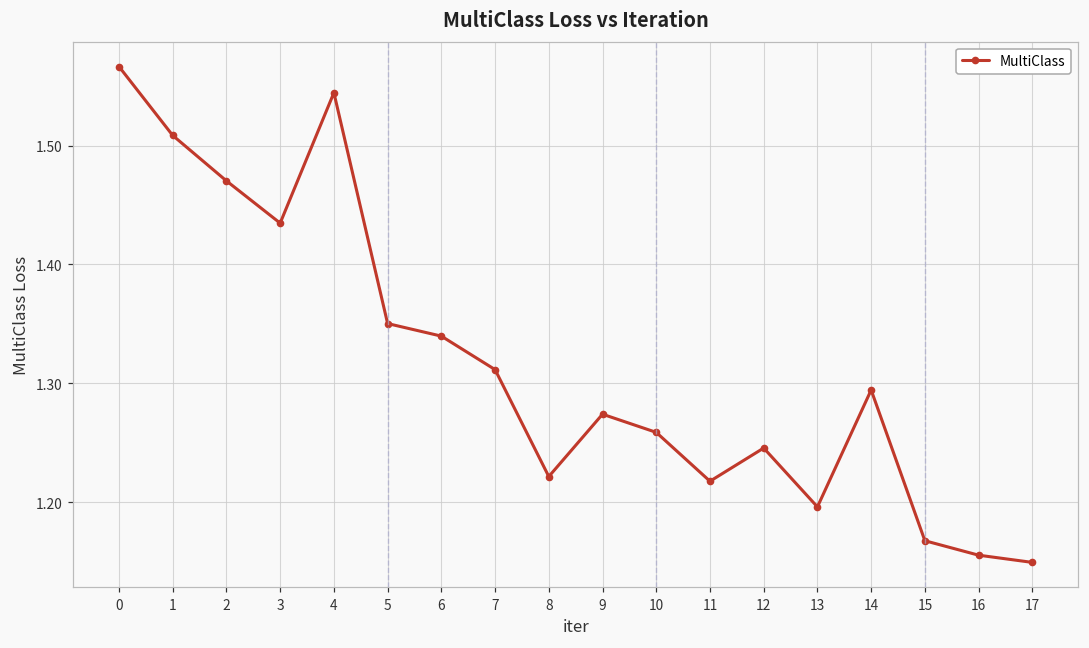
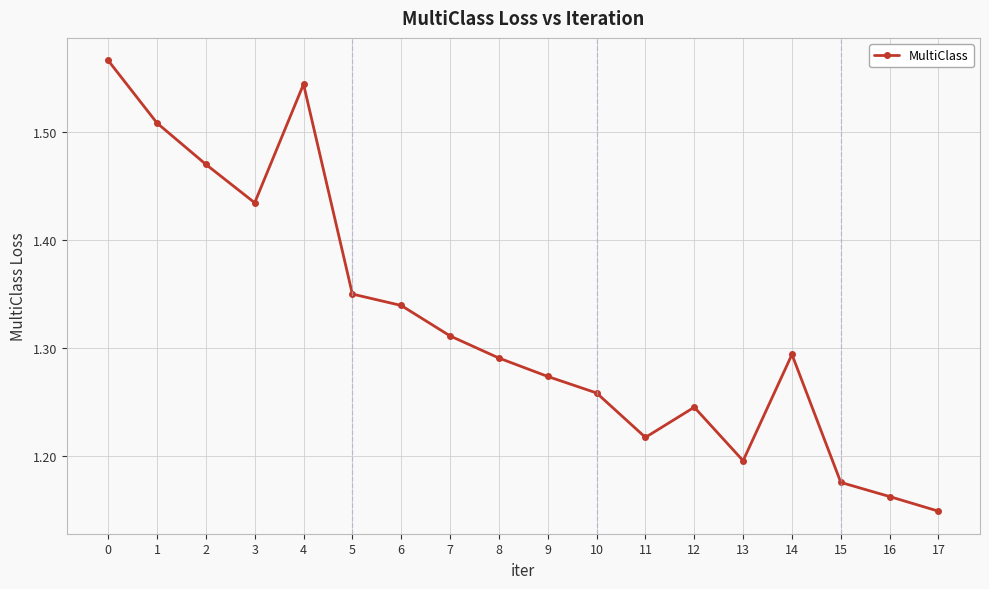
  {
    "0": 1.566,
    "1": 1.509,
    "2": 1.470,
    "3": 1.435,
    "4": 1.544,
    "5": 1.350,
    "6": 1.340,
    "7": 1.312,
-   "8": 1.222,
+   "8": 1.291,
    "9": 1.274,
    "10": 1.259,
    "11": 1.218,
    "12": 1.246,
    "13": 1.196,
    "14": 1.294,
-   "15": 1.168,
-   "16": 1.155,
+   "15": 1.176,
+   "16": 1.163,
    "17": 1.149
  }
